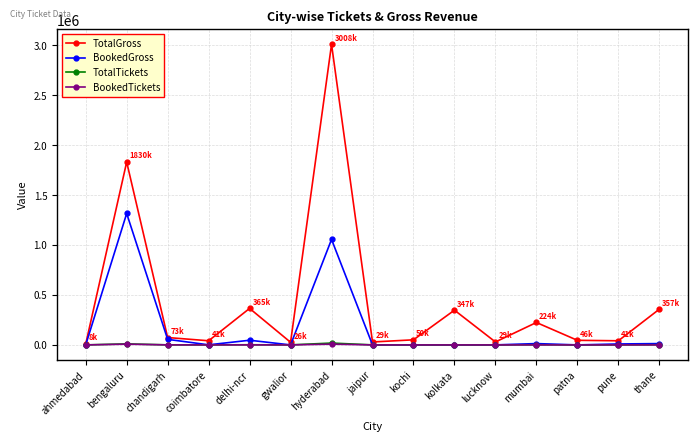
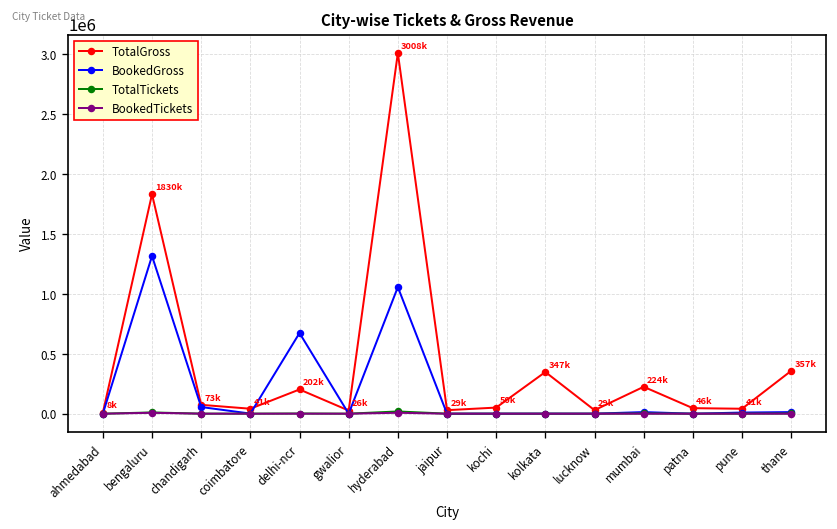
  {
    "TotalGross": {
      "bengaluru": "1830k",
      "coimbatore": "41k",
-     "delhi-ncr": "365k",
+     "delhi-ncr": "202k",
      "gwalior": "26k",
      "hyderabad": "3008k",
      "jaipur": "29k",
      "lucknow": "29k",
      "mumbai": "224k",
      "patna": "46k",
      "pune": "41k",
      "thane": "357k"
    },
    "BookedGross": {
      "bengaluru": "1300000",
-     "delhi-ncr": "0",
+     "delhi-ncr": "700000",
      "hyderabad": "1100000"
    }
  }
